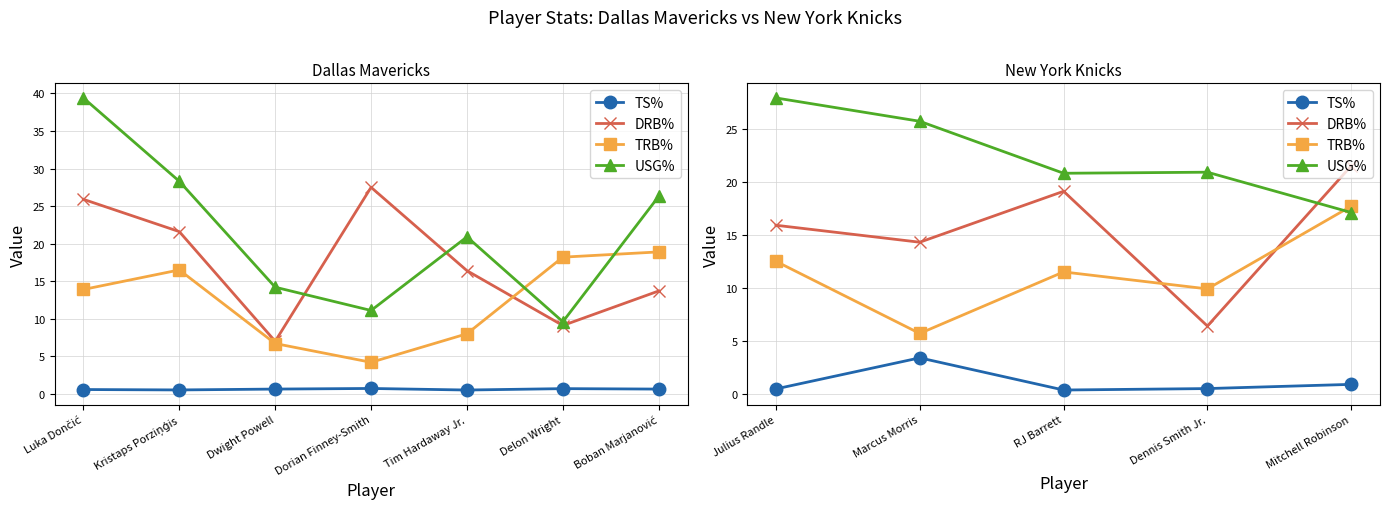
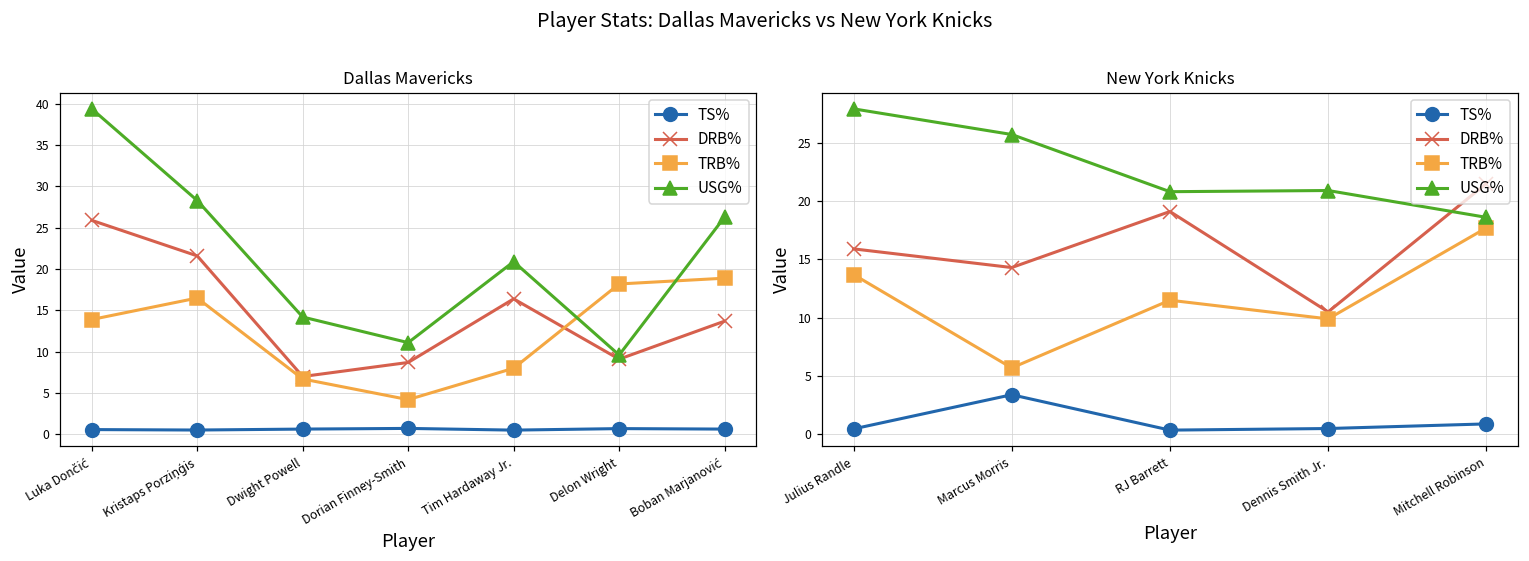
  {
    "Dallas Mavericks": {
      "TS%": {
        "Luka Dončić": 1,
        "Kristaps Porziņģis": 1,
        "Dwight Powell": 1,
        "Dorian Finney-Smith": 1,
        "Tim Hardaway Jr.": 1,
        "Delon Wright": 1,
        "Boban Marjanović": 1
      },
      "DRB%": {
        "Luka Dončić": 26,
        "Kristaps Porziņģis": 22,
-       "Dorian Finney-Smith": 28,
+       "Dorian Finney-Smith": 9,
        "Tim Hardaway Jr.": 16,
        "Delon Wright": 9,
        "Boban Marjanović": 14
      },
      "TRB%": {
        "Luka Dončić": 14,
        "Kristaps Porziņģis": 17,
        "Dorian Finney-Smith": 4,
        "Tim Hardaway Jr.": 8,
        "Delon Wright": 18,
        "Boban Marjanović": 19
      },
      "USG%": {
        "Luka Dončić": 39,
        "Kristaps Porziņģis": 28,
        "Dwight Powell": 14,
        "Dorian Finney-Smith": 11,
        "Tim Hardaway Jr.": 21,
        "Delon Wright": 10,
        "Boban Marjanović": 26
      }
    },
    "New York Knicks": {
      "TS%": {
        "Julius Randle": 0.5,
        "Marcus Morris": 3.4,
        "RJ Barrett": 0.4,
        "Dennis Smith Jr.": 0.5,
        "Mitchell Robinson": 0.9
      },
      "DRB%": {
        "Julius Randle": 15.9,
        "Marcus Morris": 14.3,
        "RJ Barrett": 19.1,
-       "Dennis Smith Jr.": 6.4
+       "Dennis Smith Jr.": 10.5
      },
      "TRB%": {
-       "Julius Randle": 12.5,
+       "Julius Randle": 13.7,
        "Marcus Morris": 5.7,
        "RJ Barrett": 11.5,
        "Dennis Smith Jr.": 9.9,
        "Mitchell Robinson": 17.7
      },
      "USG%": {
        "Julius Randle": 27.9,
        "Marcus Morris": 25.7,
        "RJ Barrett": 20.8,
        "Dennis Smith Jr.": 20.9,
-       "Mitchell Robinson": 17.1
+       "Mitchell Robinson": 18.6
      }
    }
  }
